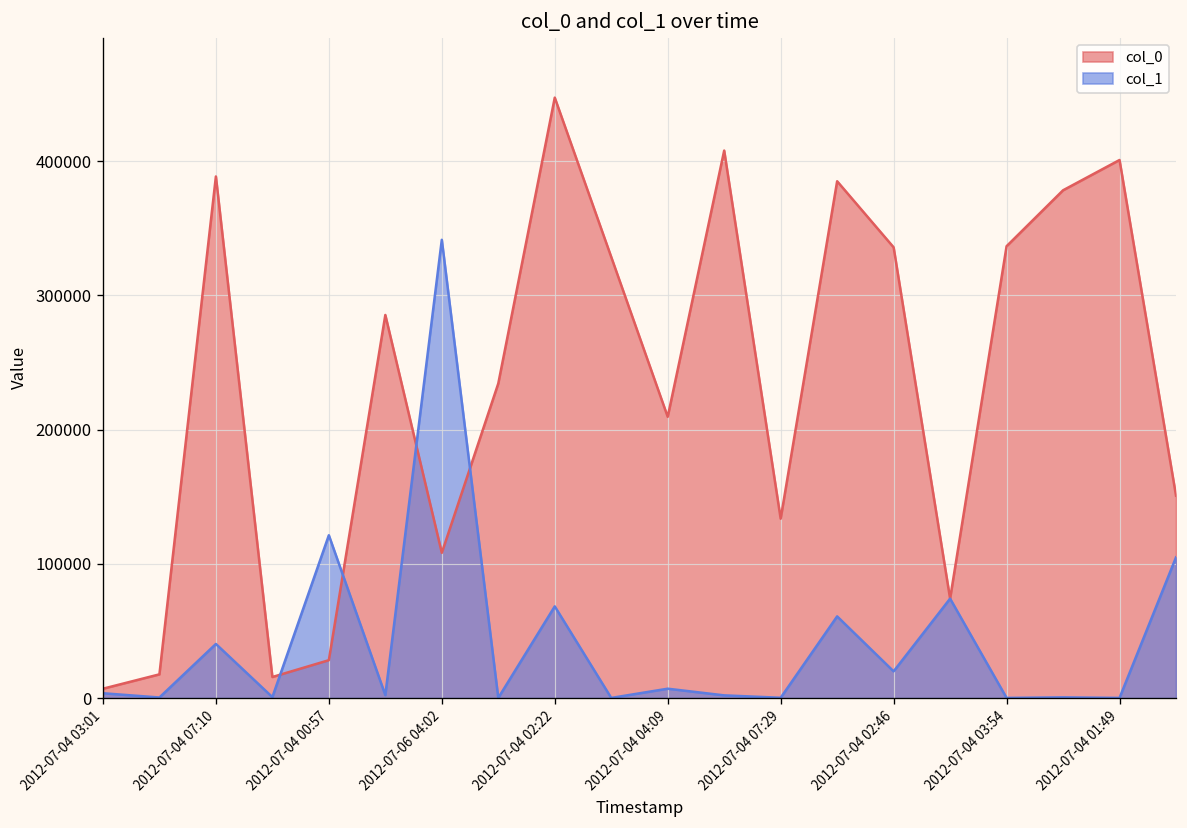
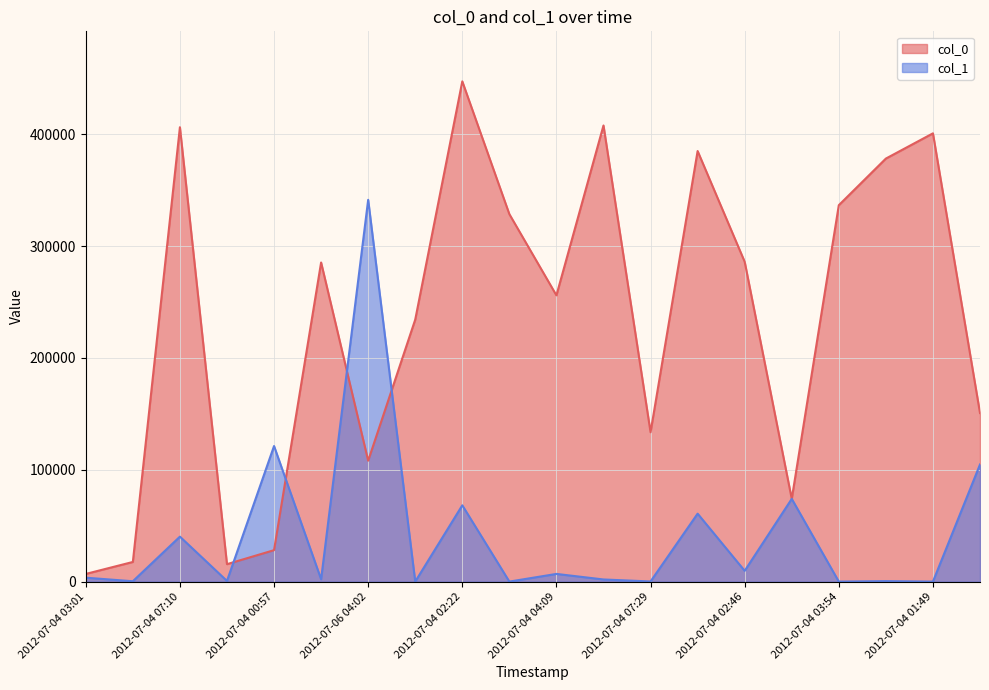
  {
    "col_0": {
      "2012-07-04 03:01": 7000,
-     "2012-07-04 07:10": 389000,
+     "2012-07-04 07:10": 406000,
      "2012-07-04 00:57": 28000,
      "2012-07-06 04:02": 108000,
      "2012-07-04 02:22": 447000,
-     "2012-07-04 04:09": 210000,
+     "2012-07-04 04:09": 256000,
      "2012-07-04 07:29": 134000,
-     "2012-07-04 02:46": 336000,
+     "2012-07-04 02:46": 286000,
      "2012-07-04 03:54": 337000,
      "2012-07-04 01:49": 401000
    },
    "col_1": {
      "2012-07-04 03:01": 4000,
      "2012-07-04 07:10": 40000,
      "2012-07-04 00:57": 121000,
      "2012-07-06 04:02": 341000,
      "2012-07-04 02:22": 68000,
      "2012-07-04 04:09": 7000,
      "2012-07-04 07:29": 0,
-     "2012-07-04 02:46": 20000,
+     "2012-07-04 02:46": 10000,
      "2012-07-04 03:54": 0,
      "2012-07-04 01:49": 0
    }
  }
